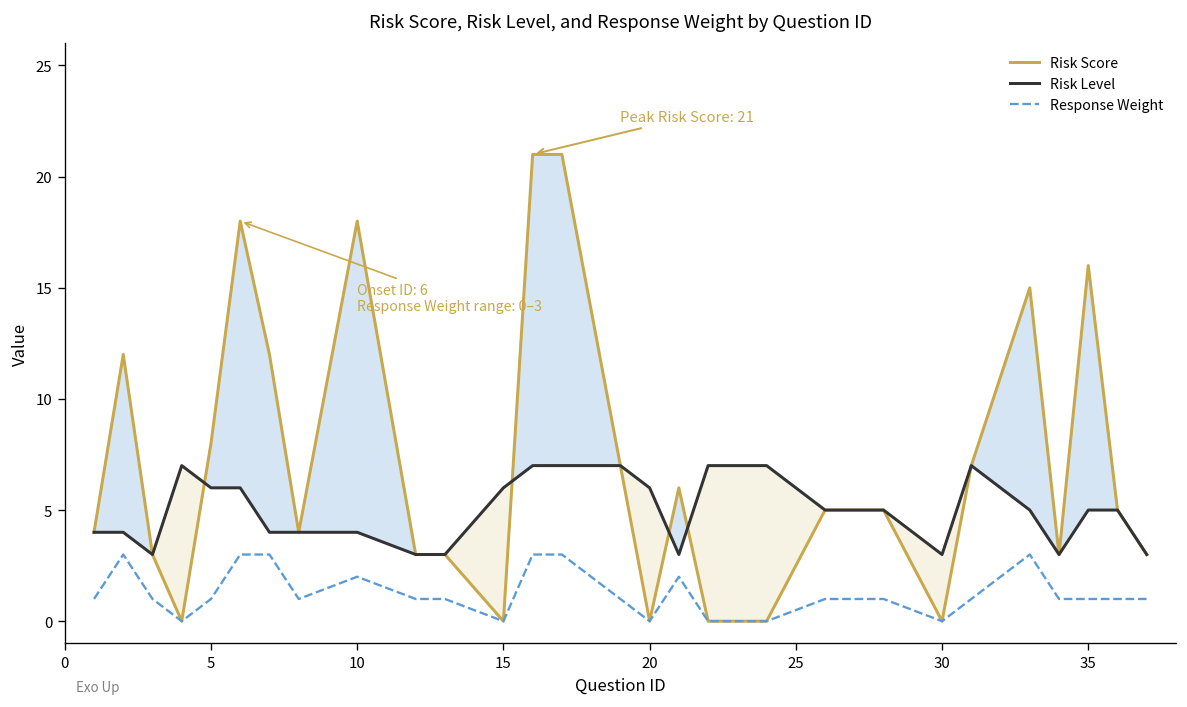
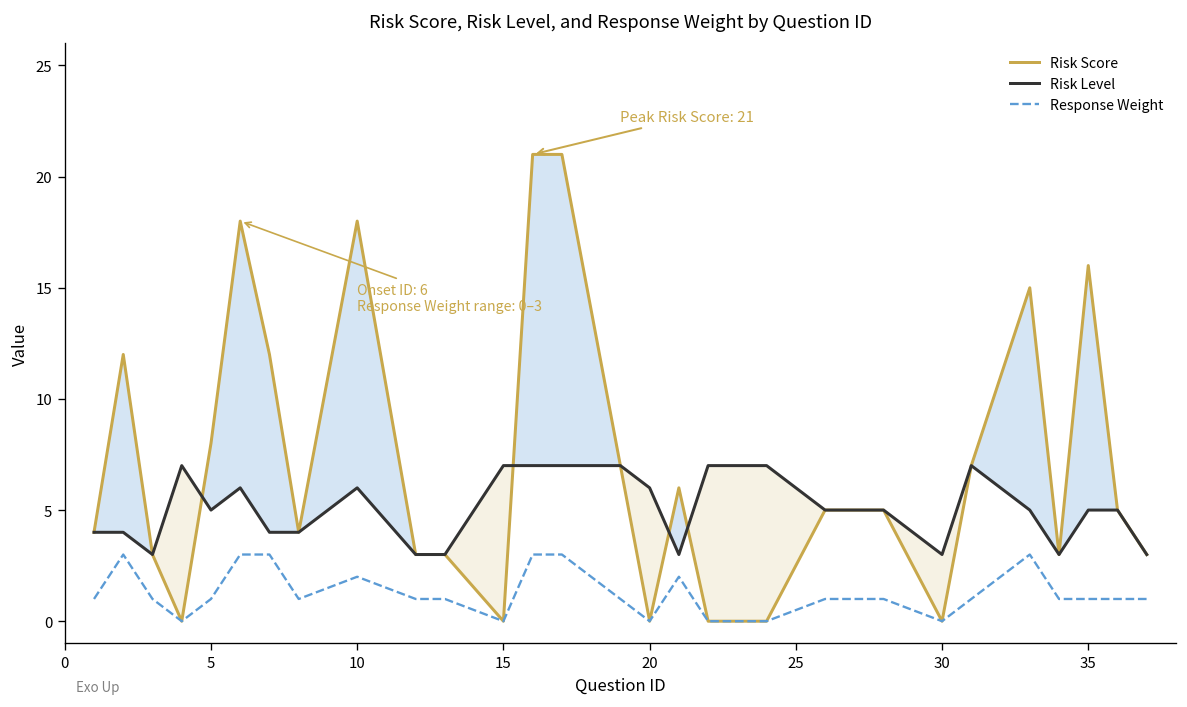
  {
    "Risk Score": {
      "5": 8,
      "35": 16
    },
    "Risk Level": {
-     "5": 6,
-     "10": 4,
-     "15": 6,
+     "5": 5,
+     "10": 6,
+     "15": 7,
      "20": 6,
      "30": 3,
      "35": 5
    },
    "Response Weight": {
      "5": 1,
      "10": 2,
      "35": 1
    }
  }
